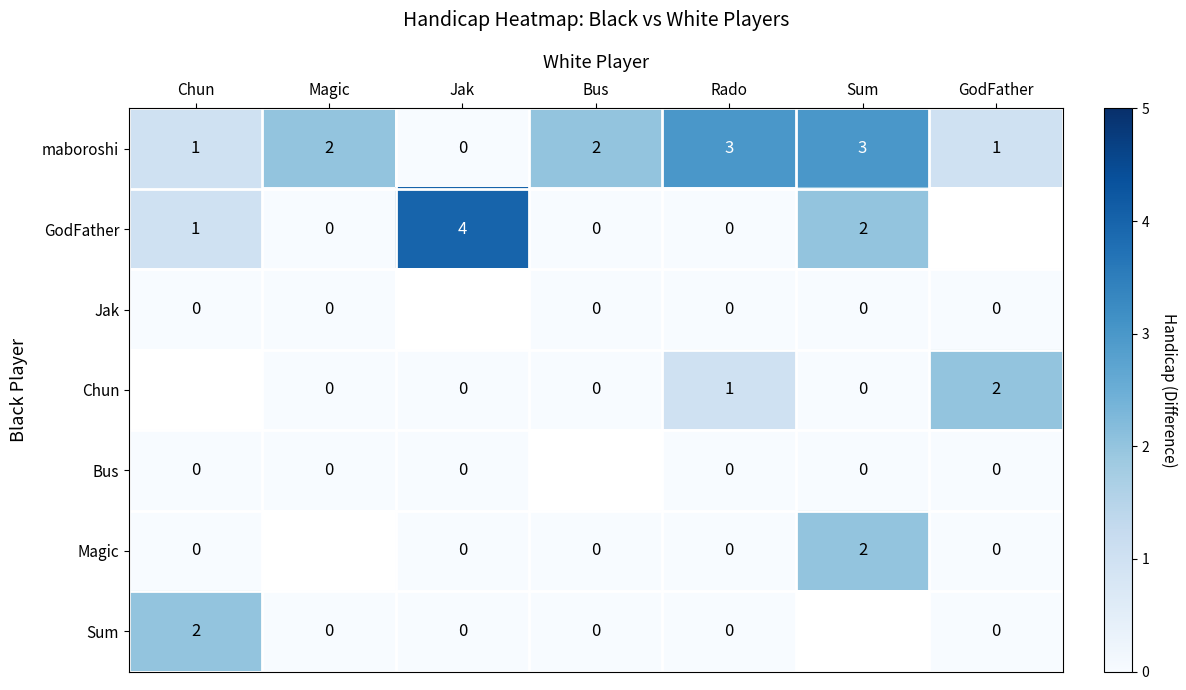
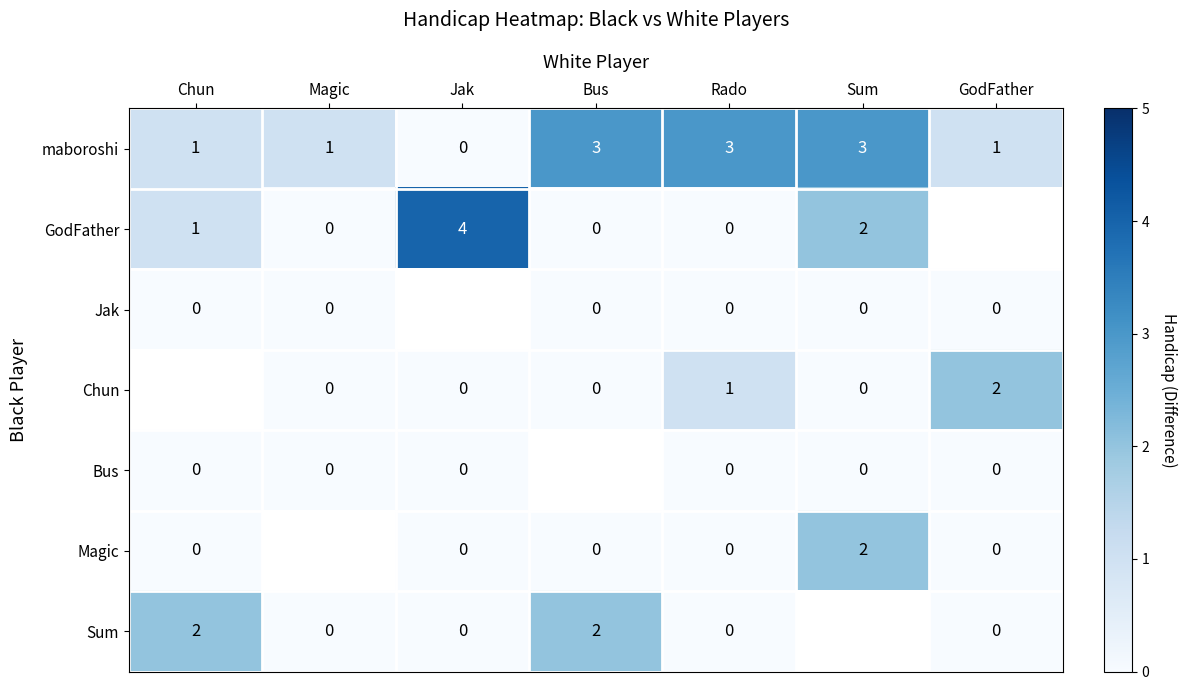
  {
    "maboroshi": {
      "Chun": 1,
-     "Magic": 2,
+     "Magic": 1,
      "Jak": 0,
-     "Bus": 2,
+     "Bus": 3,
      "Rado": 3,
      "Sum": 3,
      "GodFather": 1
    },
    "GodFather": {
      "Chun": 1,
      "Magic": 0,
      "Jak": 4,
      "Bus": 0,
      "Rado": 0,
      "Sum": 2
    },
    "Jak": {
      "Chun": 0,
      "Magic": 0,
      "Bus": 0,
      "Rado": 0,
      "Sum": 0,
      "GodFather": 0
    },
    "Chun": {
      "Magic": 0,
      "Jak": 0,
      "Bus": 0,
      "Rado": 1,
      "Sum": 0,
      "GodFather": 2
    },
    "Bus": {
      "Chun": 0,
      "Magic": 0,
      "Jak": 0,
      "Rado": 0,
      "Sum": 0,
      "GodFather": 0
    },
    "Magic": {
      "Chun": 0,
      "Jak": 0,
      "Bus": 0,
      "Rado": 0,
      "Sum": 2,
      "GodFather": 0
    },
    "Sum": {
      "Chun": 2,
      "Magic": 0,
      "Jak": 0,
-     "Bus": 0,
+     "Bus": 2,
      "Rado": 0,
      "GodFather": 0
    }
  }
